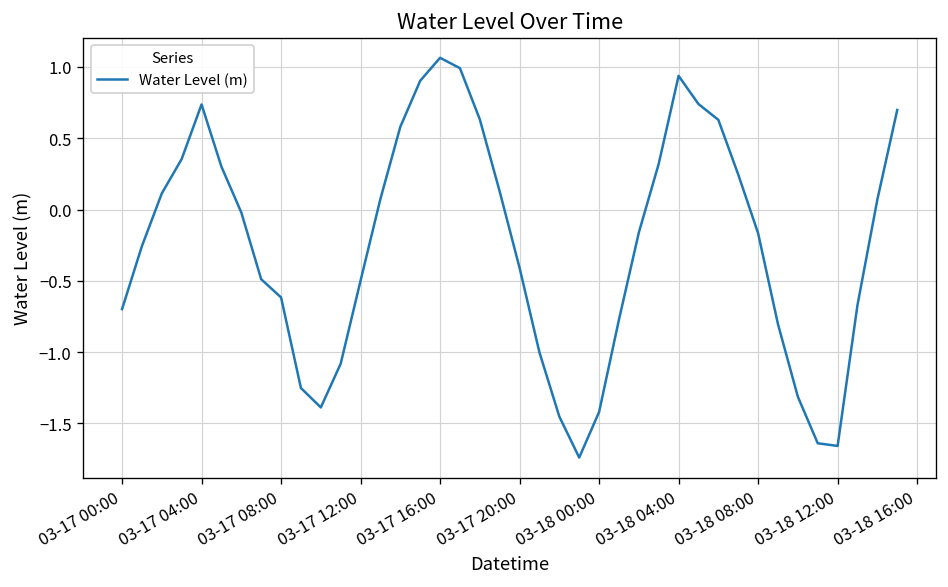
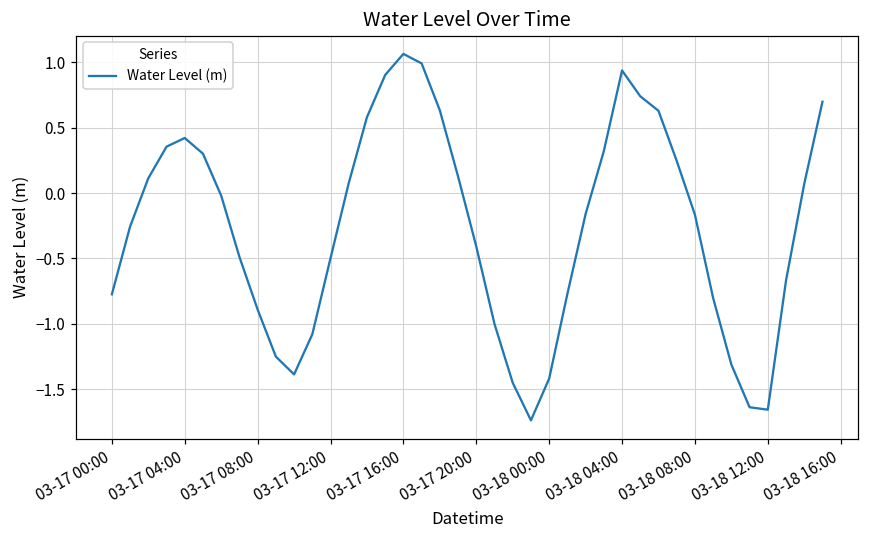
  {
-   "03-17 00:00": -0.70,
-   "03-17 04:00": 0.74,
-   "03-17 08:00": -0.62,
+   "03-17 00:00": -0.77,
+   "03-17 04:00": 0.42,
+   "03-17 08:00": -0.89,
    "03-17 12:00": -0.50,
    "03-17 16:00": 1.06,
    "03-17 20:00": -0.41,
    "03-18 00:00": -1.42,
    "03-18 04:00": 0.94,
    "03-18 08:00": -0.17,
    "03-18 12:00": -1.66
  }
